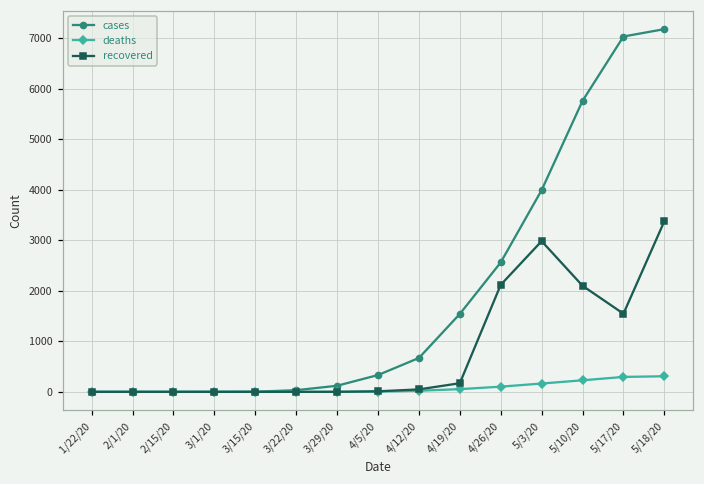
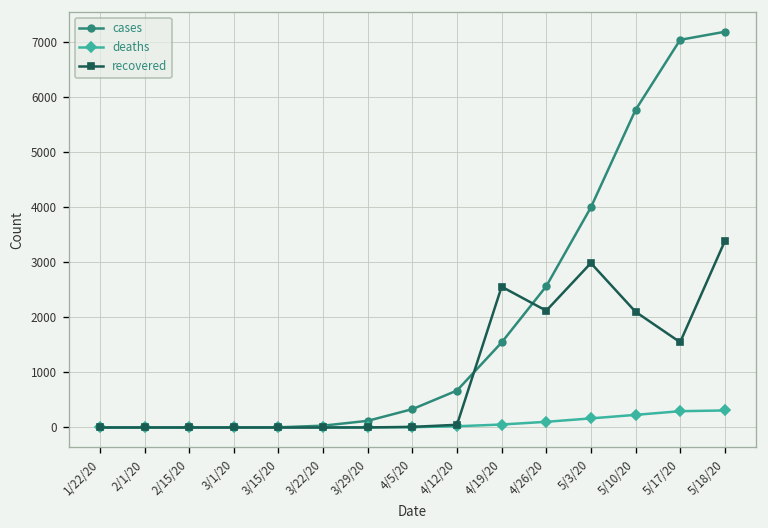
  {
    "recovered": {
-     "4/19/20": 200,
+     "4/19/20": 2600,
      "4/26/20": 2100,
      "5/3/20": 3000,
      "5/10/20": 2100,
      "5/17/20": 1500,
      "5/18/20": 3400
    }
  }
